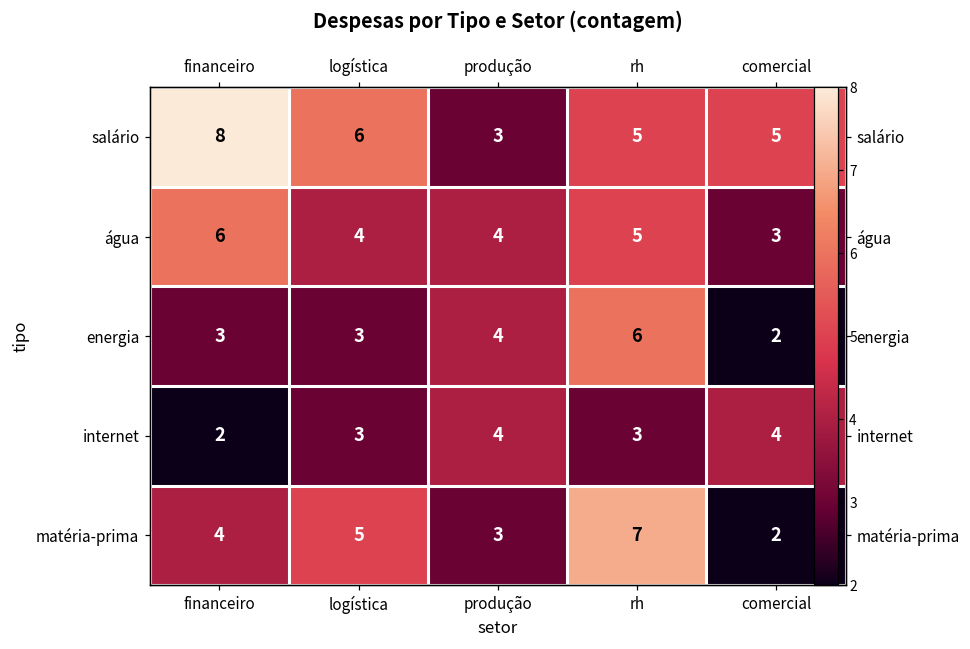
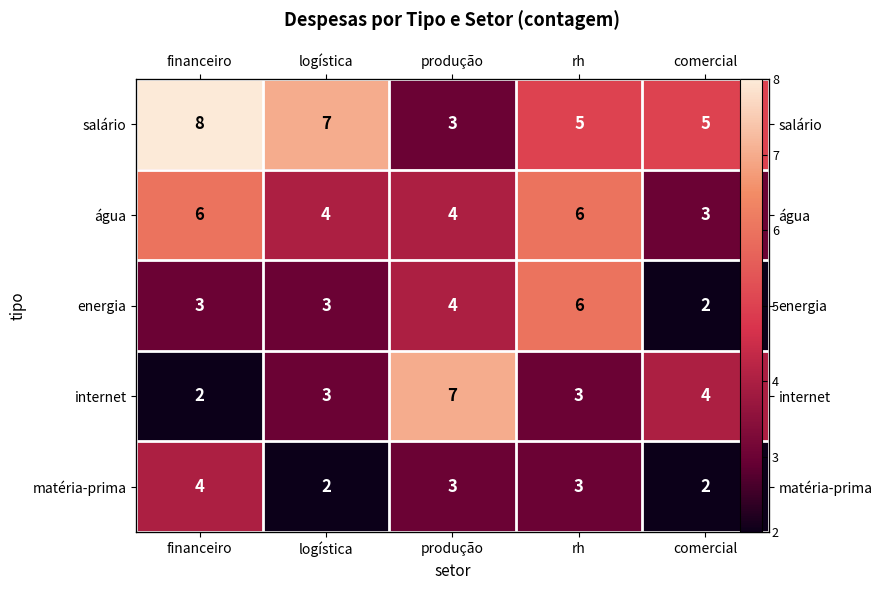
  {
    "salário": {
      "financeiro": 8,
-     "logística": 6,
+     "logística": 7,
      "produção": 3,
      "rh": 5,
      "comercial": 5
    },
    "água": {
      "financeiro": 6,
      "logística": 4,
      "produção": 4,
-     "rh": 5,
+     "rh": 6,
      "comercial": 3
    },
    "energia": {
      "financeiro": 3,
      "logística": 3,
      "produção": 4,
      "rh": 6,
      "comercial": 2
    },
    "internet": {
      "financeiro": 2,
      "logística": 3,
-     "produção": 4,
+     "produção": 7,
      "rh": 3,
      "comercial": 4
    },
    "matéria-prima": {
      "financeiro": 4,
-     "logística": 5,
+     "logística": 2,
      "produção": 3,
-     "rh": 7,
+     "rh": 3,
      "comercial": 2
    }
  }
